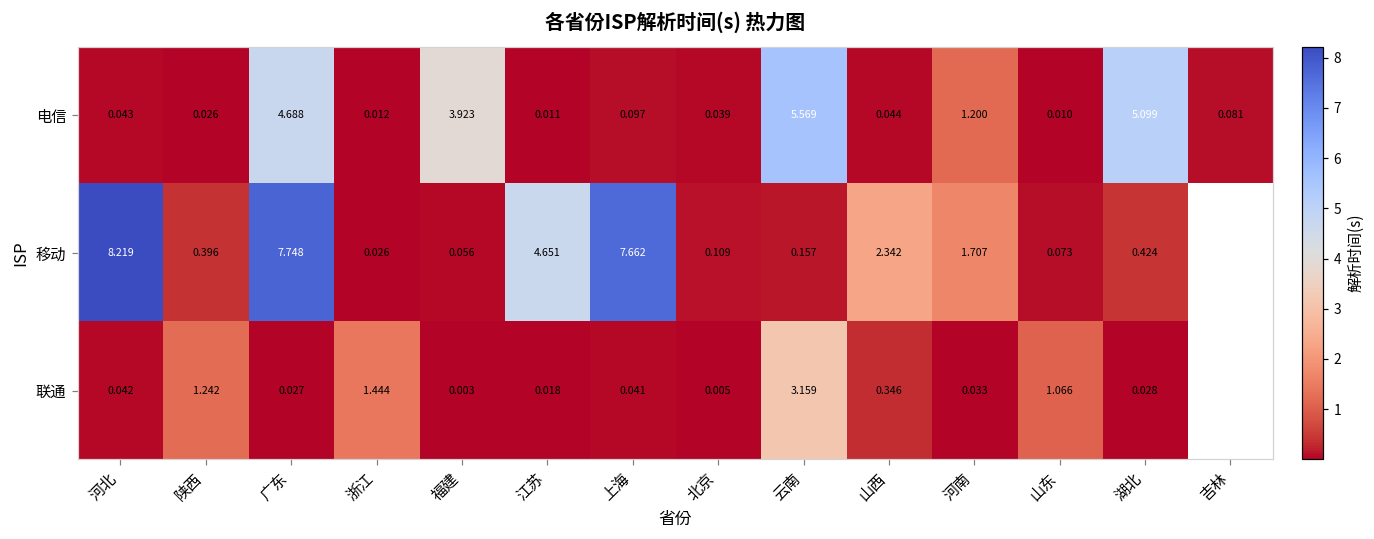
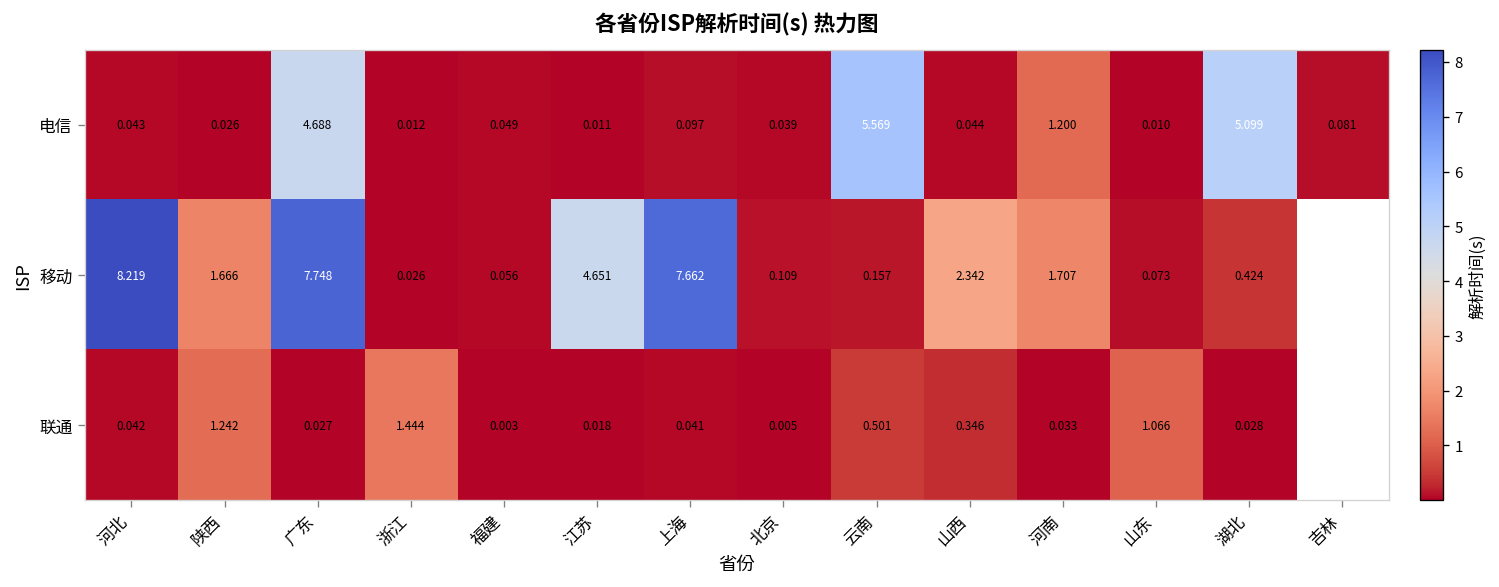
  {
    "电信": {
      "河北": 0.043,
      "陕西": 0.026,
      "广东": 4.688,
      "浙江": 0.012,
-     "福建": 3.923,
+     "福建": 0.049,
      "江苏": 0.011,
      "上海": 0.097,
      "北京": 0.039,
      "云南": 5.569,
      "山西": 0.044,
      "河南": 1.200,
      "山东": 0.010,
      "湖北": 5.099,
      "吉林": 0.081
    },
    "移动": {
      "河北": 8.219,
-     "陕西": 0.396,
+     "陕西": 1.666,
      "广东": 7.748,
      "浙江": 0.026,
      "福建": 0.056,
      "江苏": 4.651,
      "上海": 7.662,
      "北京": 0.109,
      "云南": 0.157,
      "山西": 2.342,
      "河南": 1.707,
      "山东": 0.073,
      "湖北": 0.424
    },
    "联通": {
      "河北": 0.042,
      "陕西": 1.242,
      "广东": 0.027,
      "浙江": 1.444,
      "福建": 0.003,
      "江苏": 0.018,
      "上海": 0.041,
      "北京": 0.005,
-     "云南": 3.159,
+     "云南": 0.501,
      "山西": 0.346,
      "河南": 0.033,
      "山东": 1.066,
      "湖北": 0.028
    }
  }
